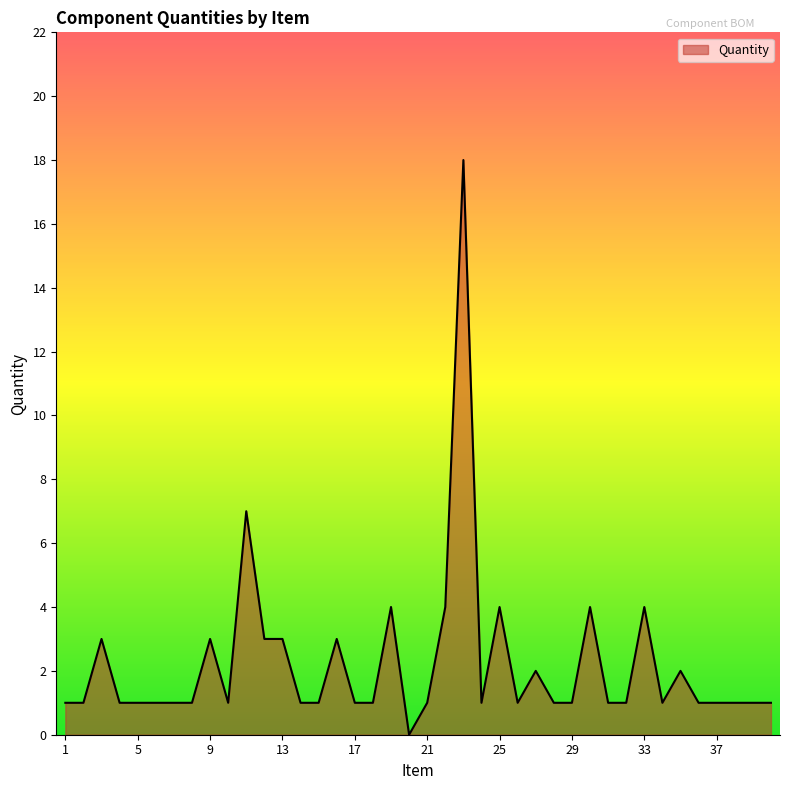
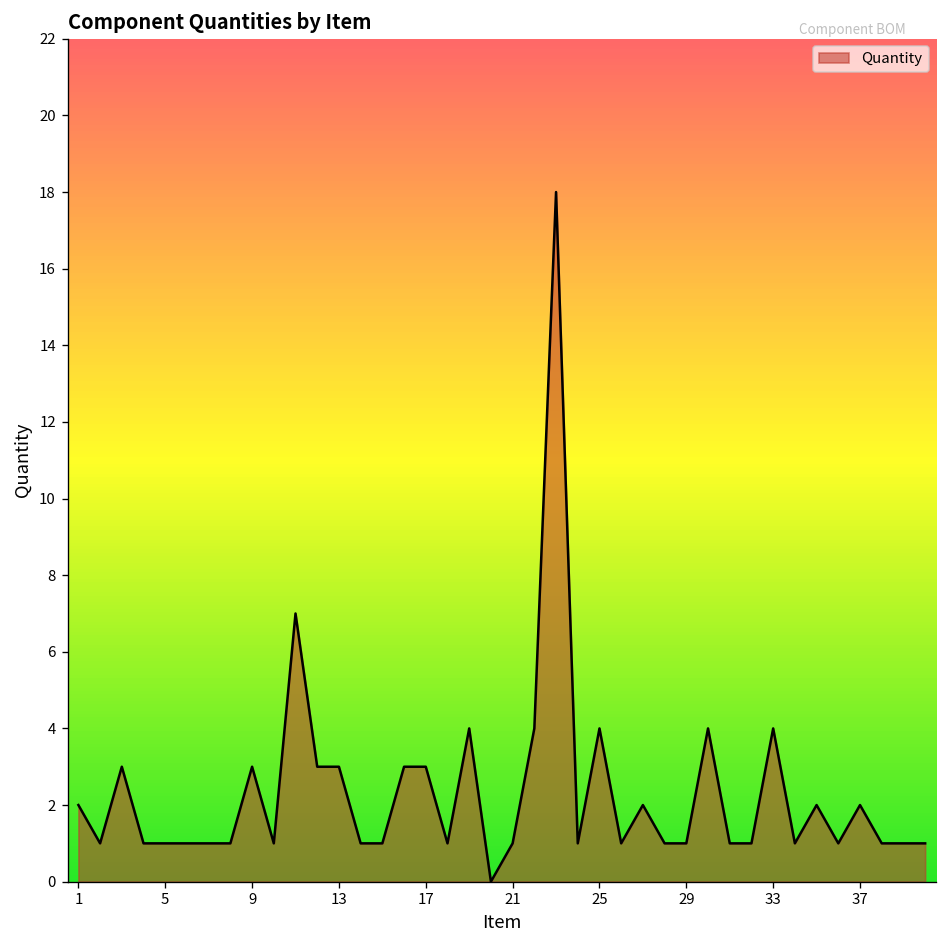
  {
-   "1": 1,
+   "1": 2,
    "5": 1,
    "9": 3,
    "13": 3,
-   "17": 1,
+   "17": 3,
    "21": 1,
    "25": 4,
    "29": 1,
    "33": 4,
-   "37": 1
+   "37": 2
  }
